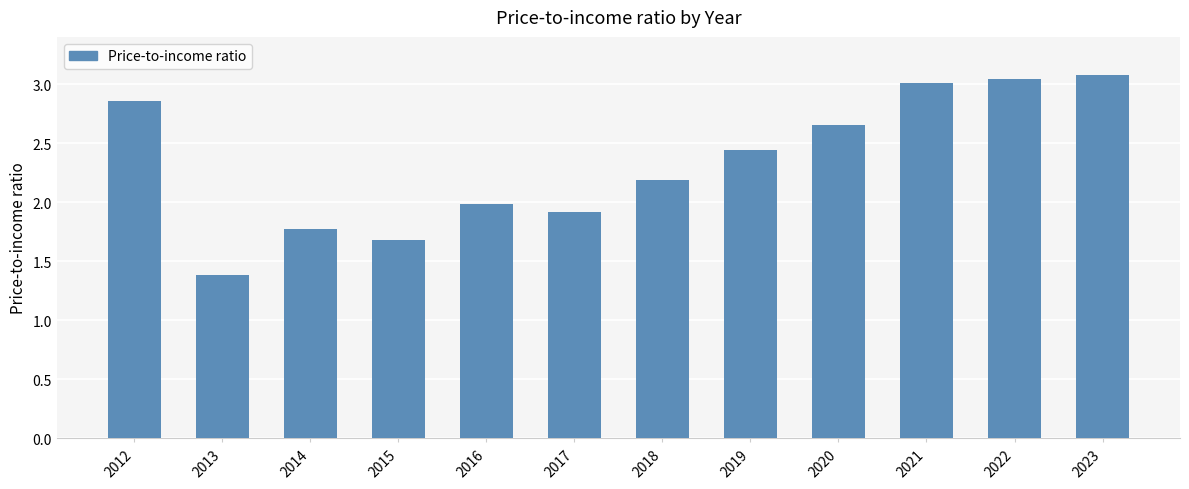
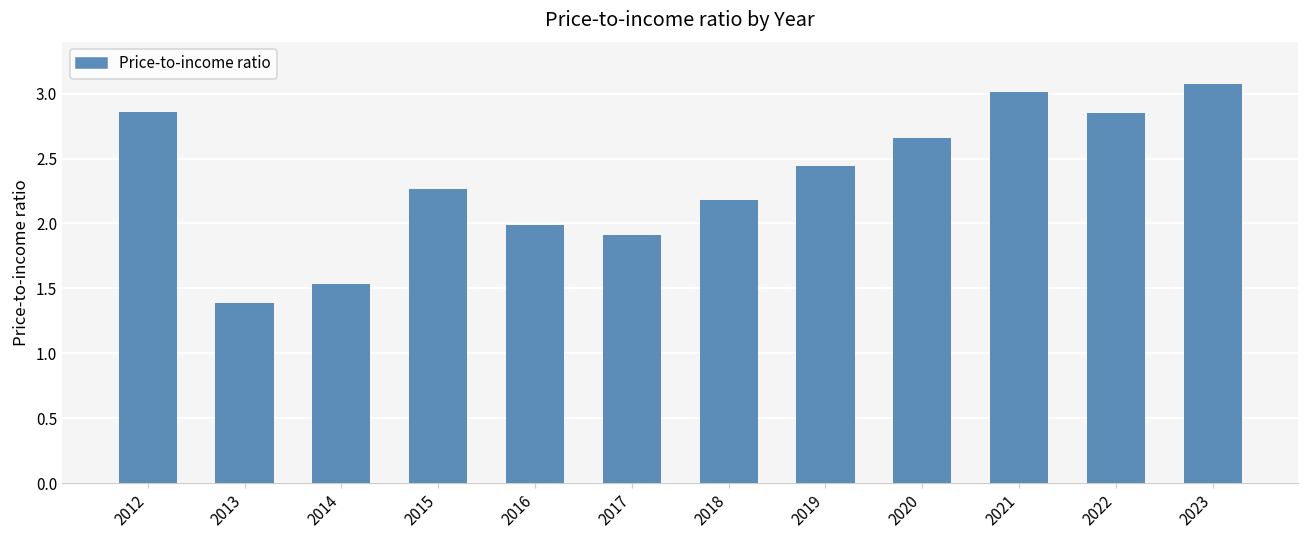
  {
    "2012": 2.86,
    "2013": 1.39,
-   "2014": 1.77,
-   "2015": 1.68,
+   "2014": 1.53,
+   "2015": 2.27,
    "2016": 1.99,
    "2017": 1.91,
    "2018": 2.18,
    "2019": 2.44,
    "2020": 2.66,
    "2021": 3.01,
-   "2022": 3.05,
+   "2022": 2.85,
    "2023": 3.08
  }
